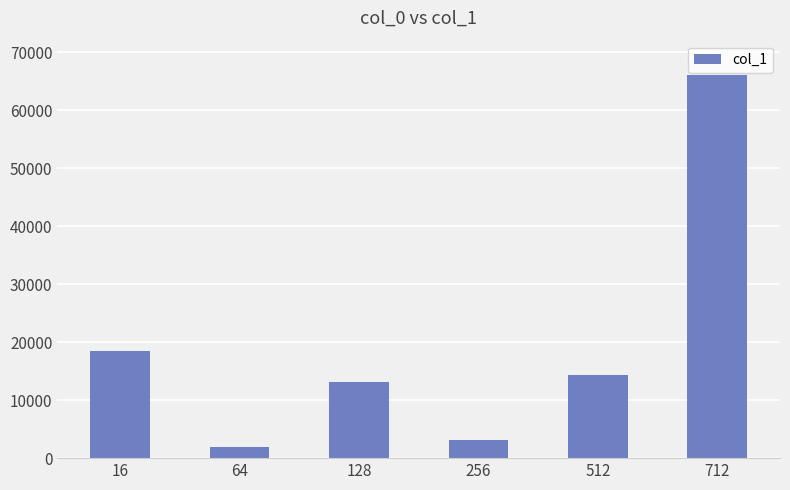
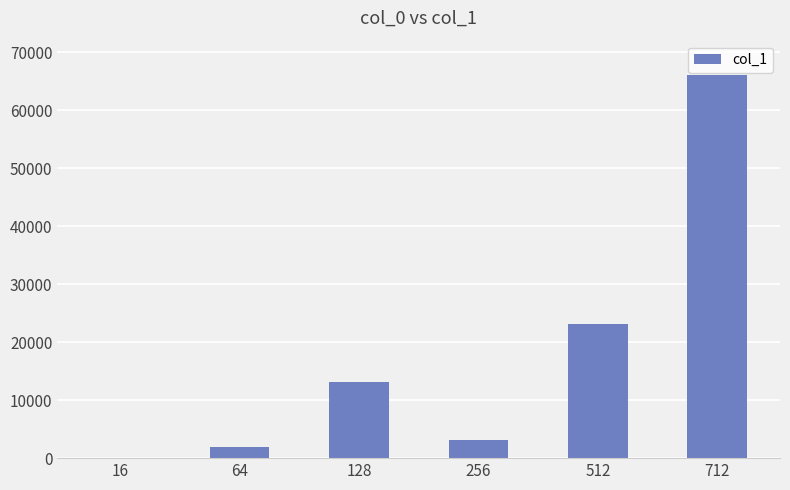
  {
-   "16": 18000,
+   "16": 0,
    "64": 2000,
    "128": 13000,
    "256": 3000,
-   "512": 14000,
+   "512": 23000,
    "712": 66000
  }
